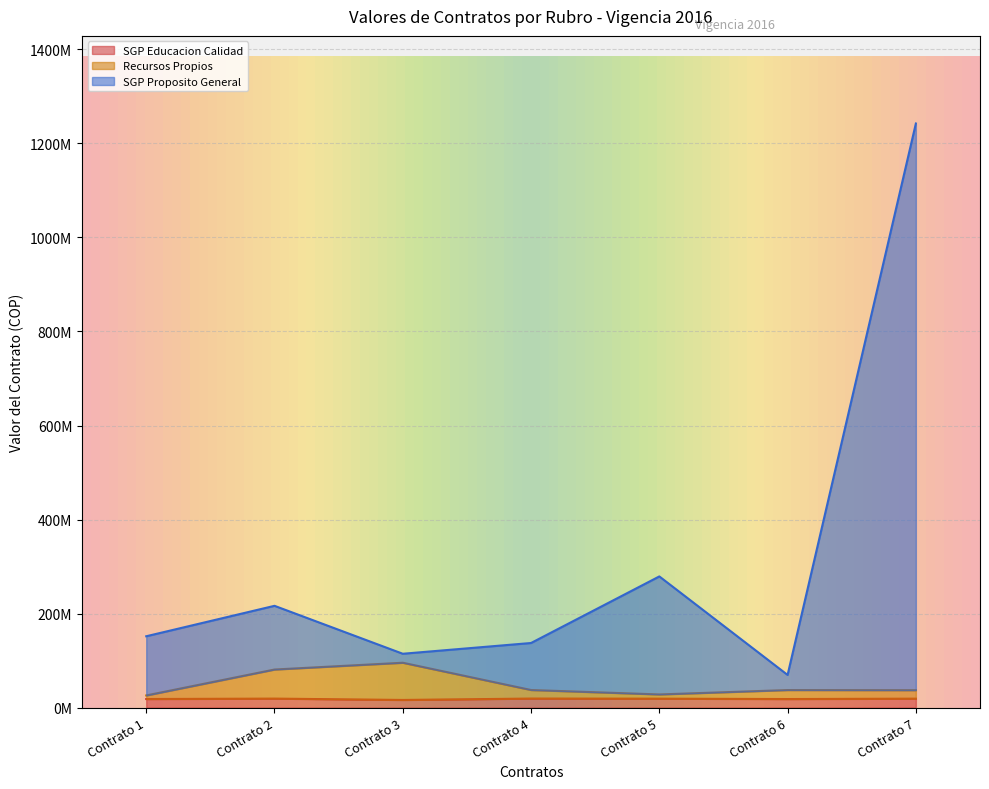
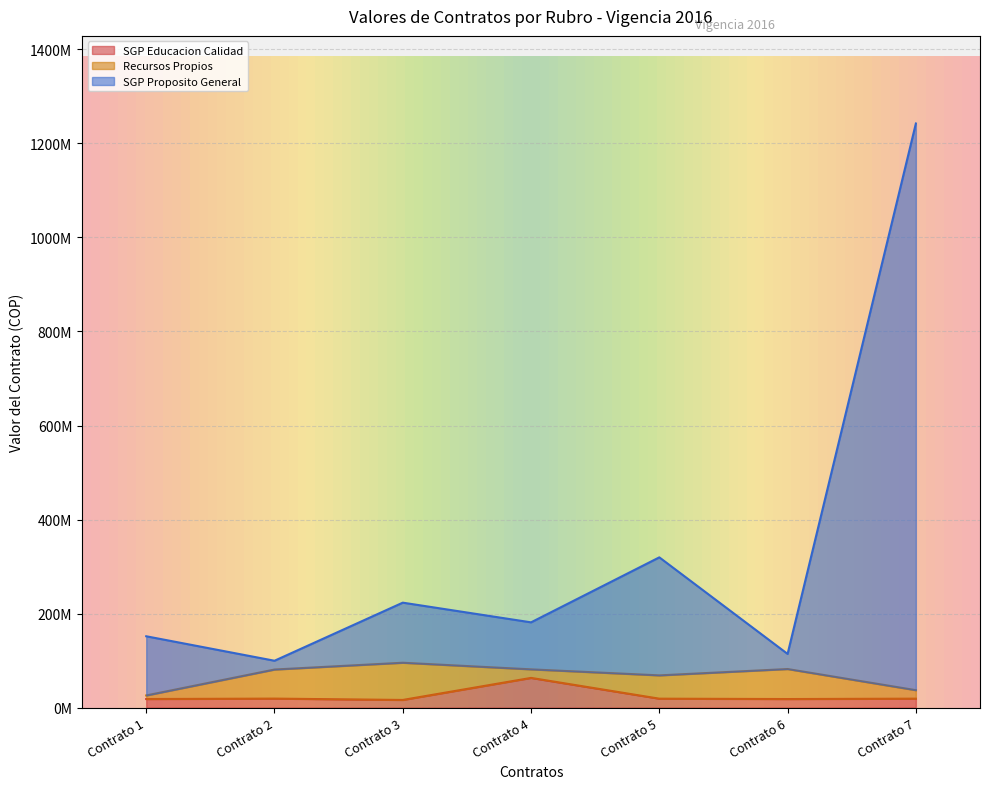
  {
    "SGP Educacion Calidad": {
      "Contrato 1": 20000000,
      "Contrato 2": 20000000,
      "Contrato 3": 20000000,
-     "Contrato 4": 20000000,
+     "Contrato 4": 60000000,
      "Contrato 5": 20000000,
      "Contrato 6": 20000000,
      "Contrato 7": 20000000
    },
    "Recursos Propios": {
      "Contrato 1": 10000000,
      "Contrato 2": 60000000,
      "Contrato 3": 80000000,
      "Contrato 4": 20000000,
-     "Contrato 5": 10000000,
-     "Contrato 6": 20000000,
+     "Contrato 5": 50000000,
+     "Contrato 6": 60000000,
      "Contrato 7": 20000000
    },
    "SGP Proposito General": {
      "Contrato 1": 130000000,
-     "Contrato 2": 140000000,
-     "Contrato 3": 20000000,
+     "Contrato 2": 20000000,
+     "Contrato 3": 130000000,
      "Contrato 4": 100000000,
      "Contrato 5": 250000000,
      "Contrato 6": 30000000,
      "Contrato 7": 1210000000
    }
  }
